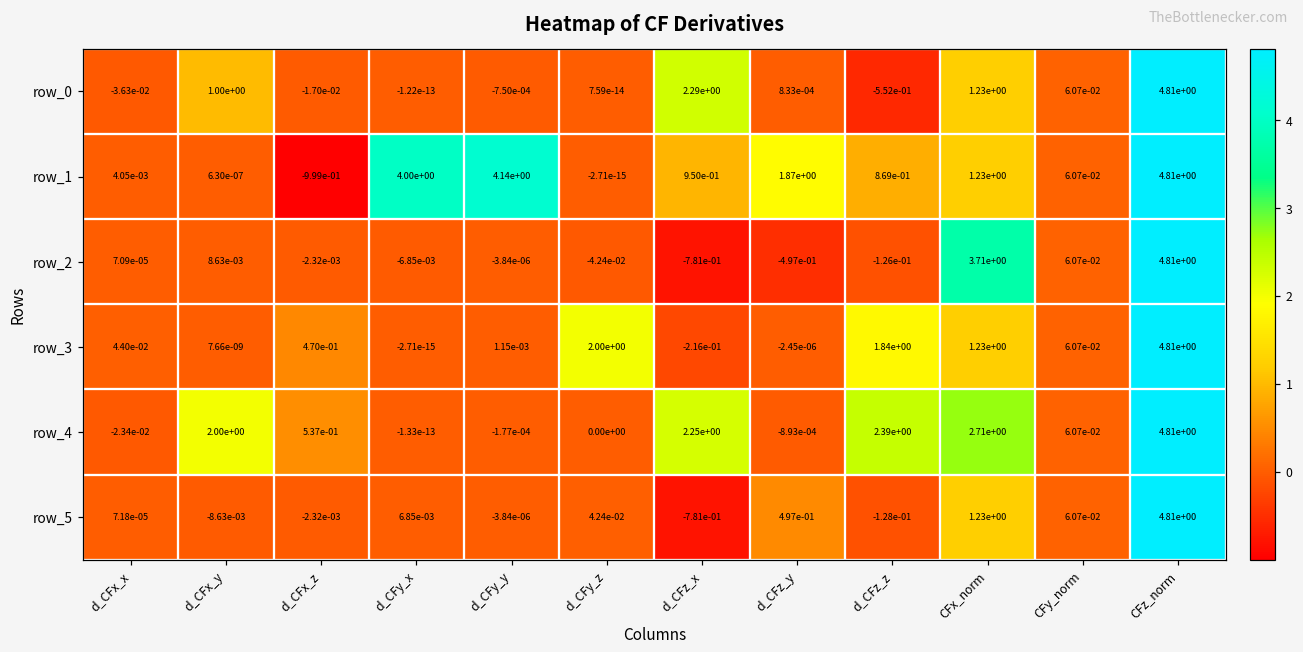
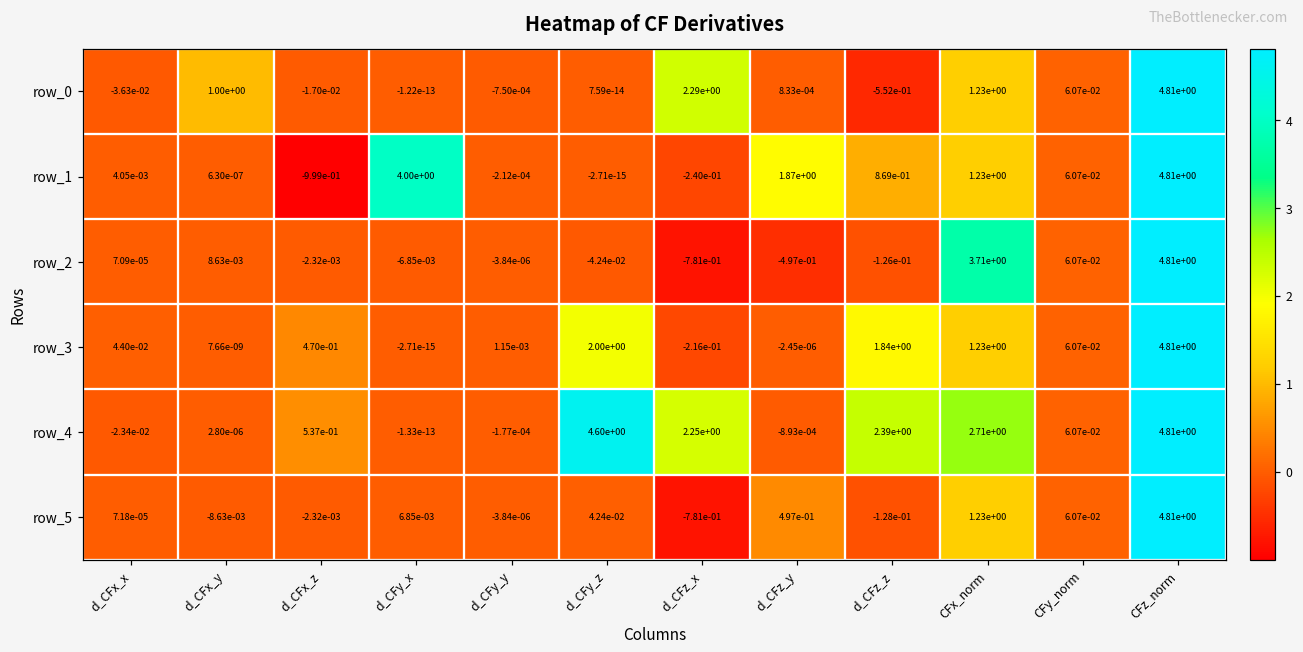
  {
    "row_0": {
      "d_CFx_x": "-3.63e-02",
      "d_CFx_y": "1.00e+00",
      "d_CFx_z": "-1.70e-02",
      "d_CFy_x": "-1.22e-13",
      "d_CFy_y": "-7.50e-04",
      "d_CFy_z": "7.59e-14",
      "d_CFz_x": "2.29e+00",
      "d_CFz_y": "8.33e-04",
      "d_CFz_z": "-5.52e-01",
      "CFx_norm": "1.23e+00",
      "CFy_norm": "6.07e-02",
      "CFz_norm": "4.81e+00"
    },
    "row_1": {
      "d_CFx_x": "4.05e-03",
      "d_CFx_y": "6.30e-07",
      "d_CFx_z": "-9.99e-01",
      "d_CFy_x": "4.00e+00",
-     "d_CFy_y": "4.14e+00",
+     "d_CFy_y": "-2.12e-04",
      "d_CFy_z": "-2.71e-15",
-     "d_CFz_x": "9.50e-01",
+     "d_CFz_x": "-2.40e-01",
      "d_CFz_y": "1.87e+00",
      "d_CFz_z": "8.69e-01",
      "CFx_norm": "1.23e+00",
      "CFy_norm": "6.07e-02",
      "CFz_norm": "4.81e+00"
    },
    "row_2": {
      "d_CFx_x": "7.09e-05",
      "d_CFx_y": "8.63e-03",
      "d_CFx_z": "-2.32e-03",
      "d_CFy_x": "-6.85e-03",
      "d_CFy_y": "-3.84e-06",
      "d_CFy_z": "-4.24e-02",
      "d_CFz_x": "-7.81e-01",
      "d_CFz_y": "-4.97e-01",
      "d_CFz_z": "-1.26e-01",
      "CFx_norm": "3.71e+00",
      "CFy_norm": "6.07e-02",
      "CFz_norm": "4.81e+00"
    },
    "row_3": {
      "d_CFx_x": "4.40e-02",
      "d_CFx_y": "7.66e-09",
      "d_CFx_z": "4.70e-01",
      "d_CFy_x": "-2.71e-15",
      "d_CFy_y": "1.15e-03",
      "d_CFy_z": "2.00e+00",
      "d_CFz_x": "-2.16e-01",
      "d_CFz_y": "-2.45e-06",
      "d_CFz_z": "1.84e+00",
      "CFx_norm": "1.23e+00",
      "CFy_norm": "6.07e-02",
      "CFz_norm": "4.81e+00"
    },
    "row_4": {
      "d_CFx_x": "-2.34e-02",
-     "d_CFx_y": "2.00e+00",
+     "d_CFx_y": "2.80e-06",
      "d_CFx_z": "5.37e-01",
      "d_CFy_x": "-1.33e-13",
      "d_CFy_y": "-1.77e-04",
-     "d_CFy_z": "0.00e+00",
+     "d_CFy_z": "4.60e+00",
      "d_CFz_x": "2.25e+00",
      "d_CFz_y": "-8.93e-04",
      "d_CFz_z": "2.39e+00",
      "CFx_norm": "2.71e+00",
      "CFy_norm": "6.07e-02",
      "CFz_norm": "4.81e+00"
    },
    "row_5": {
      "d_CFx_x": "7.18e-05",
      "d_CFx_y": "-8.63e-03",
      "d_CFx_z": "-2.32e-03",
      "d_CFy_x": "6.85e-03",
      "d_CFy_y": "-3.84e-06",
      "d_CFy_z": "4.24e-02",
      "d_CFz_x": "-7.81e-01",
      "d_CFz_y": "4.97e-01",
      "d_CFz_z": "-1.28e-01",
      "CFx_norm": "1.23e+00",
      "CFy_norm": "6.07e-02",
      "CFz_norm": "4.81e+00"
    }
  }
